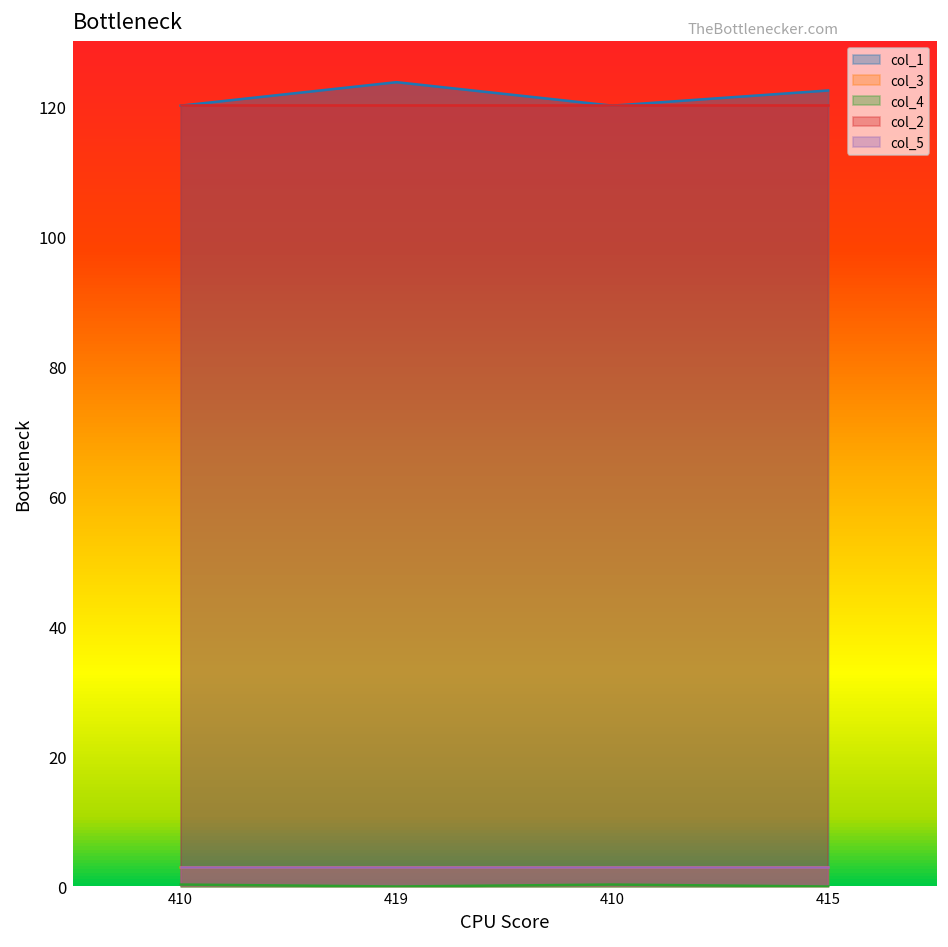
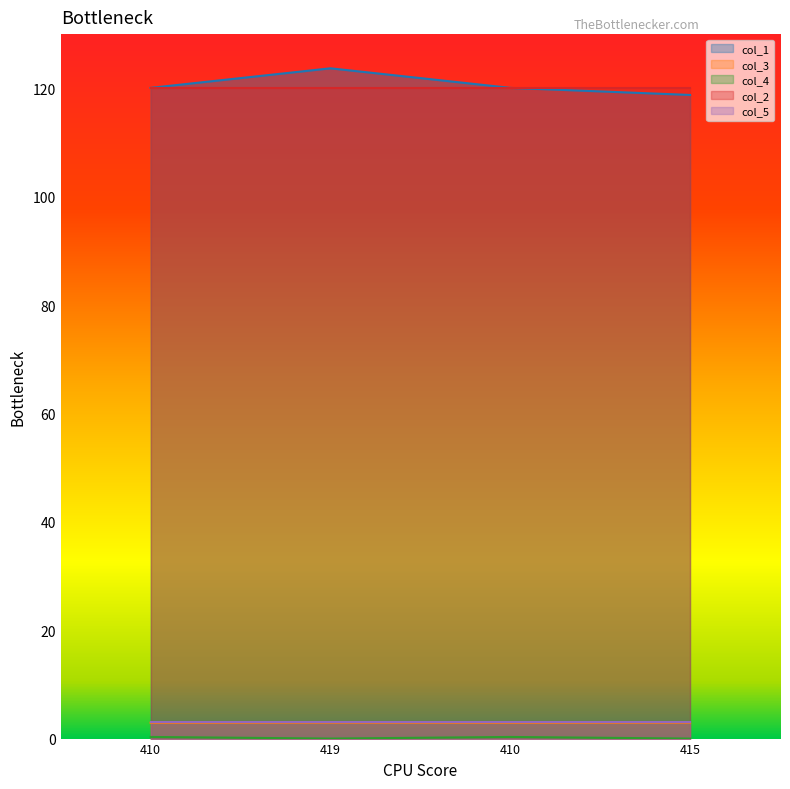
  {
    "col_1": {
      "419": 124,
-     "415": 122
+     "415": 119
    },
    "col_4": {
      "419": 0,
      "415": 0
    }
  }
